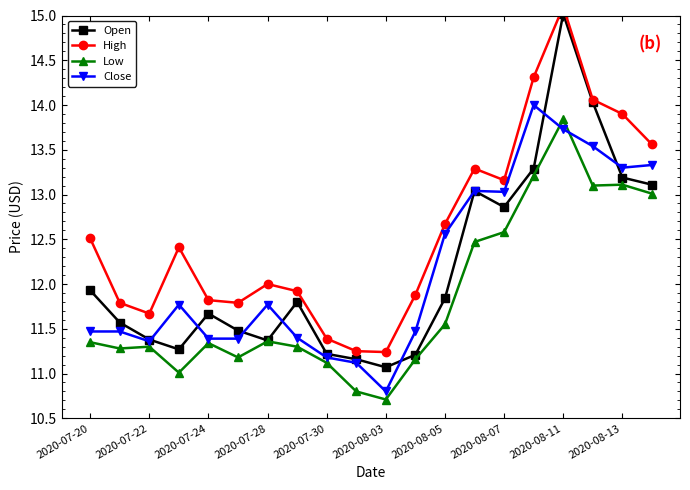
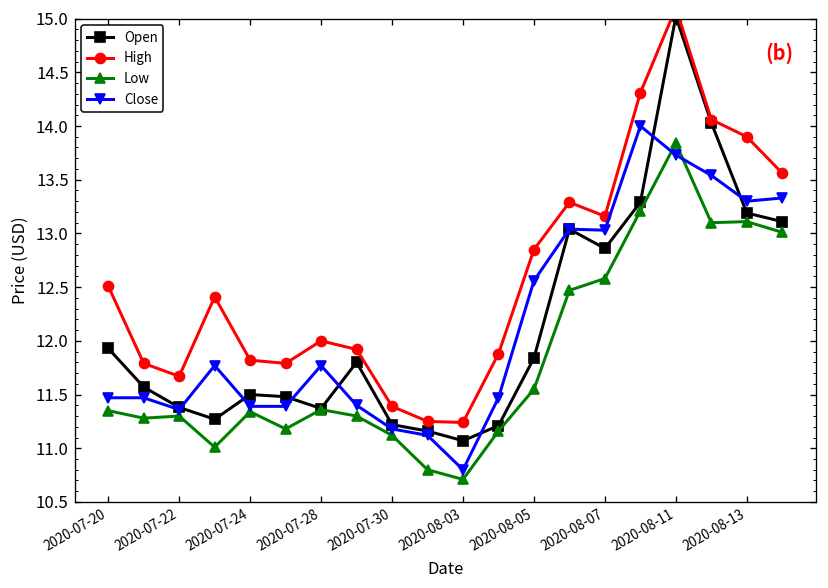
  {
    "Open": {
      "2020-07-20": 11.9,
-     "2020-07-24": 11.7,
+     "2020-07-24": 11.5,
      "2020-07-30": 11.2,
      "2020-08-03": 11.1,
      "2020-08-05": 11.8,
      "2020-08-07": 12.9,
      "2020-08-11": 15.0,
      "2020-08-13": 13.2
    },
    "High": {
      "2020-07-20": 12.5,
      "2020-07-22": 11.7,
      "2020-07-24": 11.8,
      "2020-07-28": 12.0,
      "2020-07-30": 11.4,
      "2020-08-03": 11.2,
-     "2020-08-05": 12.7,
+     "2020-08-05": 12.9,
      "2020-08-07": 13.2,
      "2020-08-13": 13.9
    },
    "Low": {
      "2020-07-20": 11.4,
      "2020-07-22": 11.3,
      "2020-07-24": 11.3,
      "2020-07-30": 11.1,
      "2020-08-03": 10.7,
      "2020-08-05": 11.6,
      "2020-08-07": 12.6,
      "2020-08-11": 13.8,
      "2020-08-13": 13.1
    },
    "Close": {
      "2020-07-20": 11.5,
      "2020-07-24": 11.4,
      "2020-07-28": 11.8,
      "2020-07-30": 11.2,
      "2020-08-03": 10.8,
      "2020-08-05": 12.6,
      "2020-08-07": 13.0,
      "2020-08-11": 13.7,
      "2020-08-13": 13.3
    }
  }
